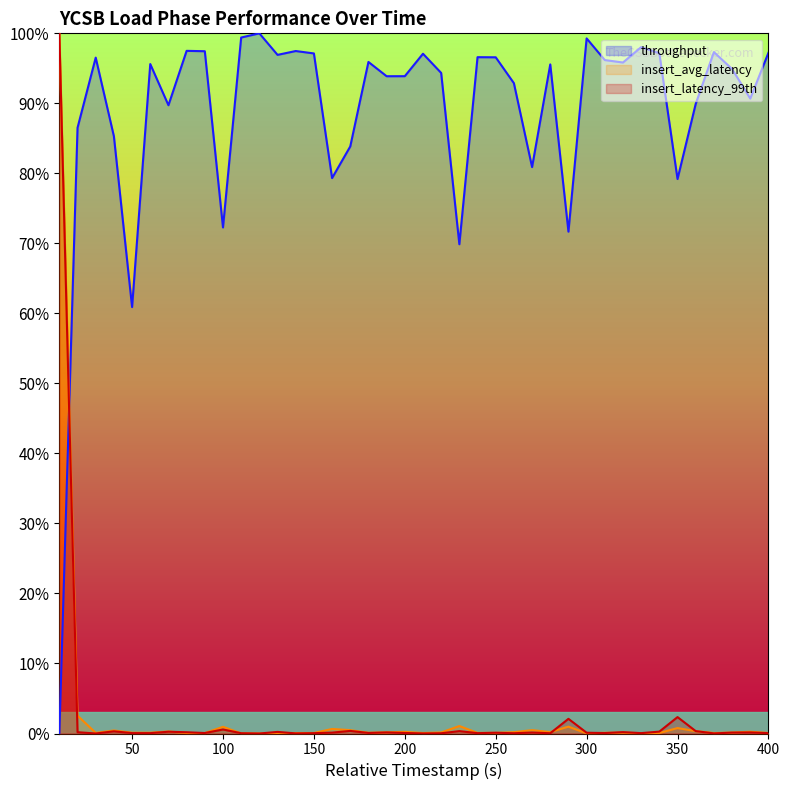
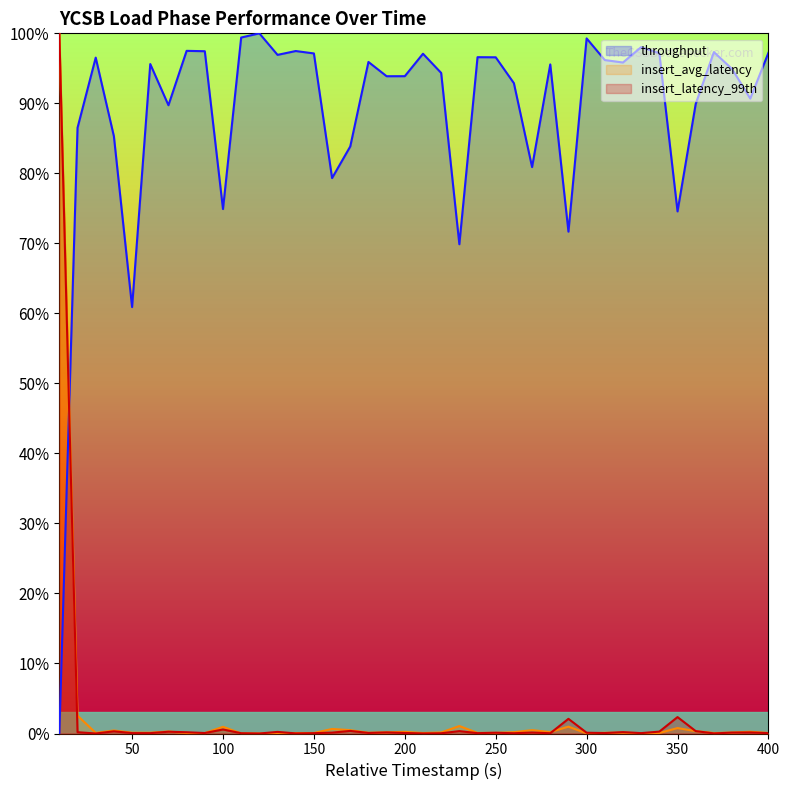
  {
    "throughput": {
      "50": "61%",
-     "100": "72%",
+     "100": "75%",
      "150": "97%",
      "200": "94%",
      "250": "97%",
      "300": "99%",
-     "350": "79%",
+     "350": "75%",
      "400": "97%"
    }
  }
